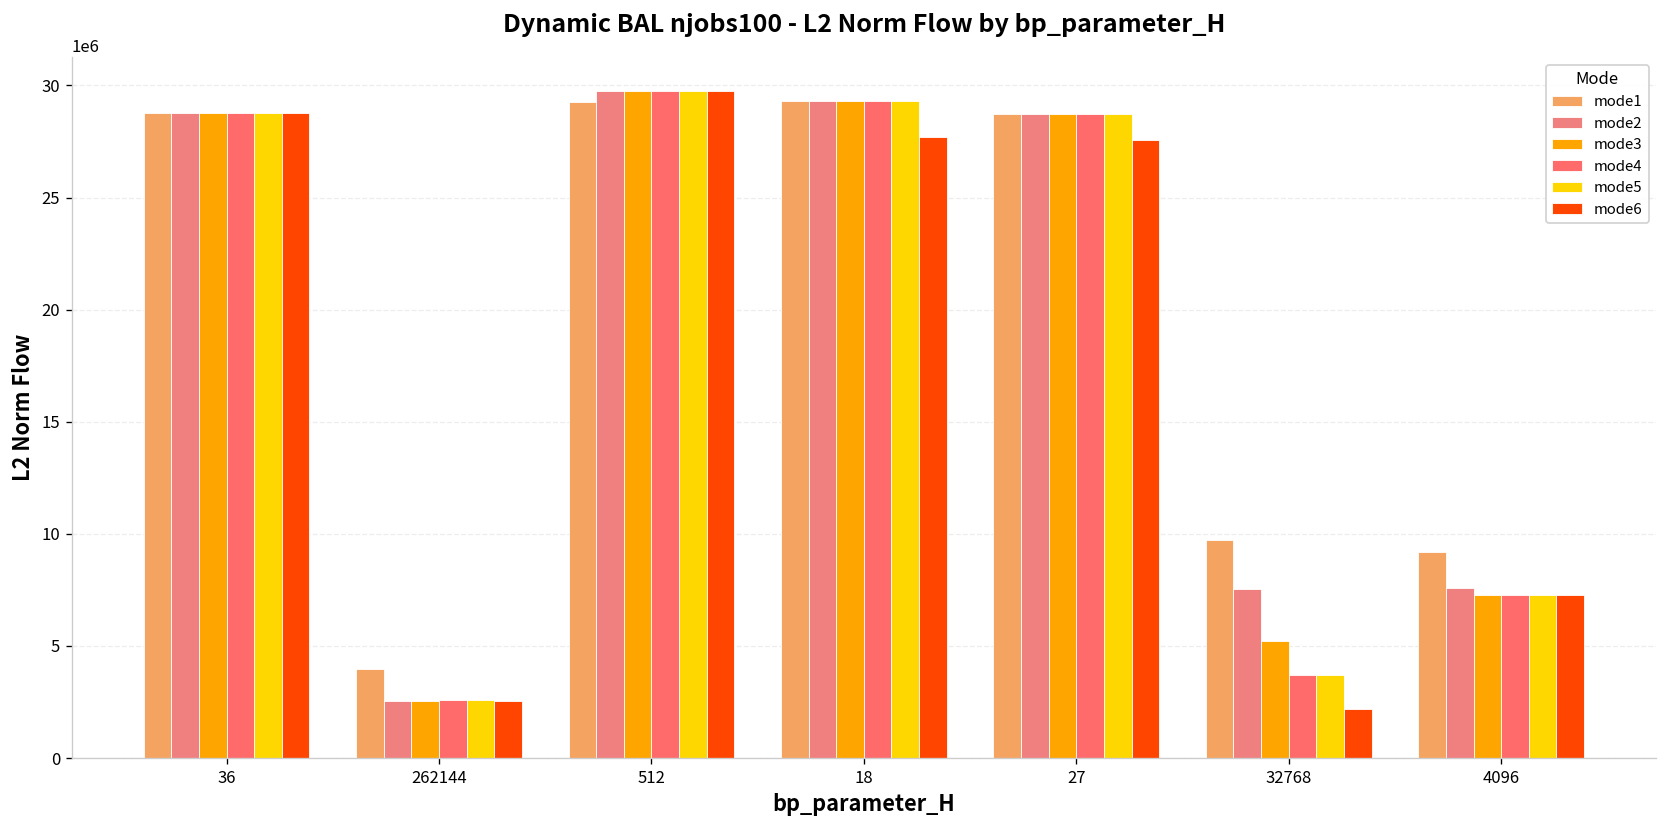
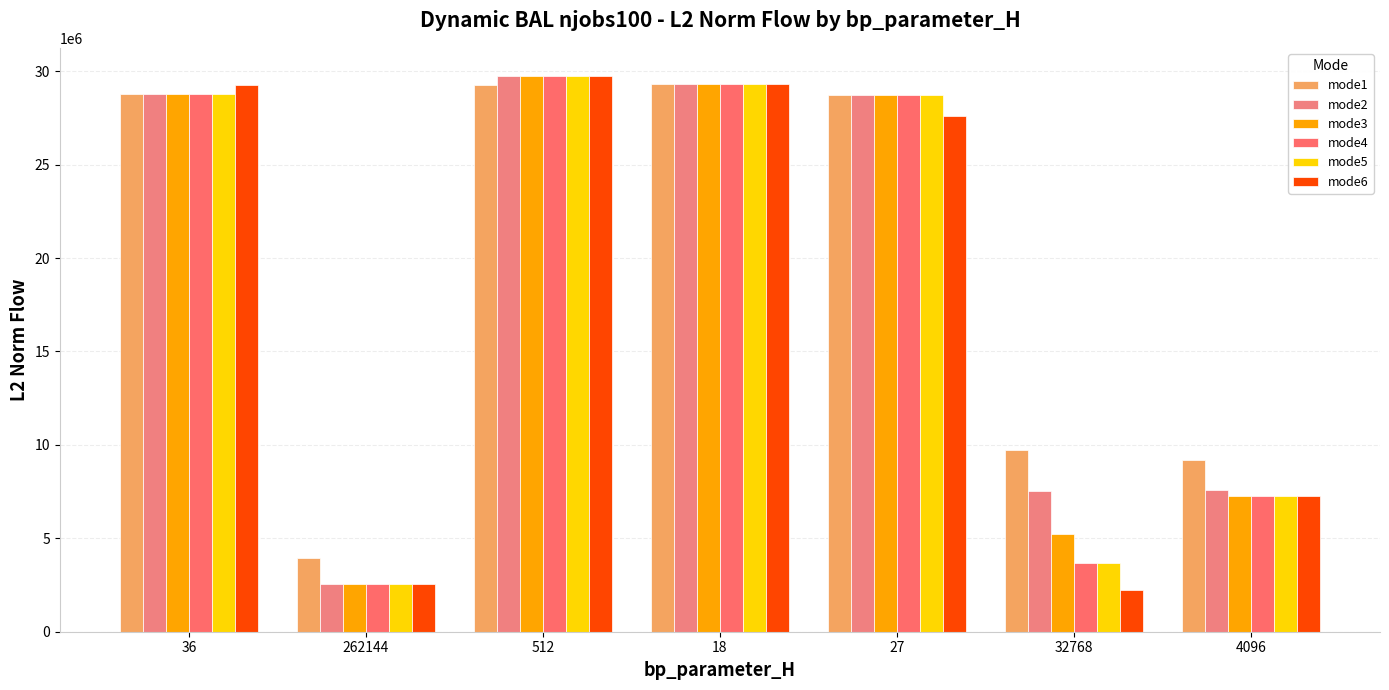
  {
    "mode6": {
-     "36": 28800000,
+     "36": 29200000,
      "262144": 2500000,
      "512": 29800000,
-     "18": 27700000,
+     "18": 29300000,
      "27": 27600000,
      "32768": 2200000,
      "4096": 7300000
    }
  }
